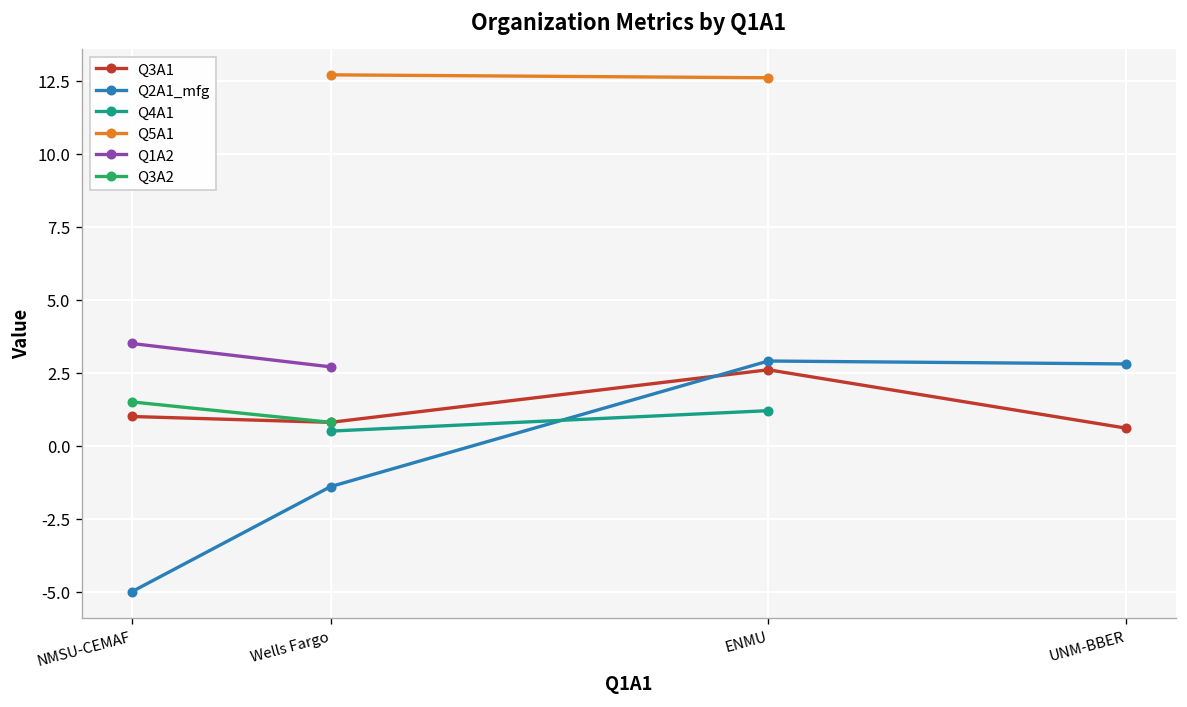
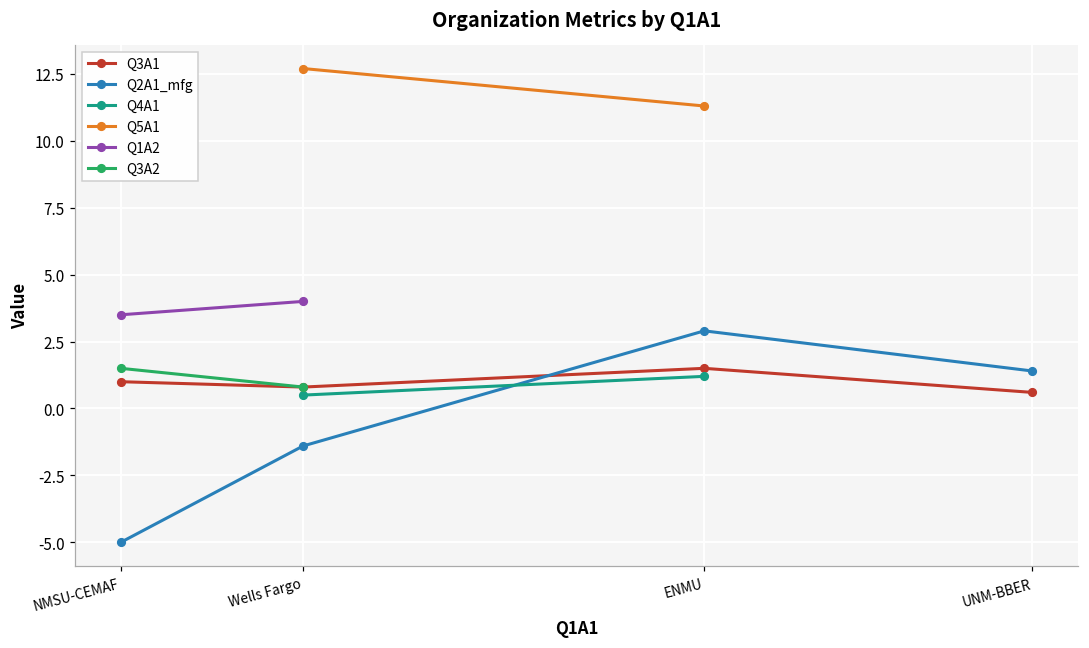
  {
    "Q3A1": {
      "NMSU-CEMAF": 1.0,
-     "ENMU": 2.6,
+     "ENMU": 1.5,
      "UNM-BBER": 0.6
    },
    "Q2A1_mfg": {
      "NMSU-CEMAF": -5.0,
      "Wells Fargo": -1.4,
      "ENMU": 2.9,
-     "UNM-BBER": 2.8
+     "UNM-BBER": 1.4
    },
    "Q5A1": {
      "Wells Fargo": 12.7,
-     "ENMU": 12.6
+     "ENMU": 11.3
    },
    "Q1A2": {
      "NMSU-CEMAF": 3.5,
-     "Wells Fargo": 2.7
+     "Wells Fargo": 4.0
    }
  }
